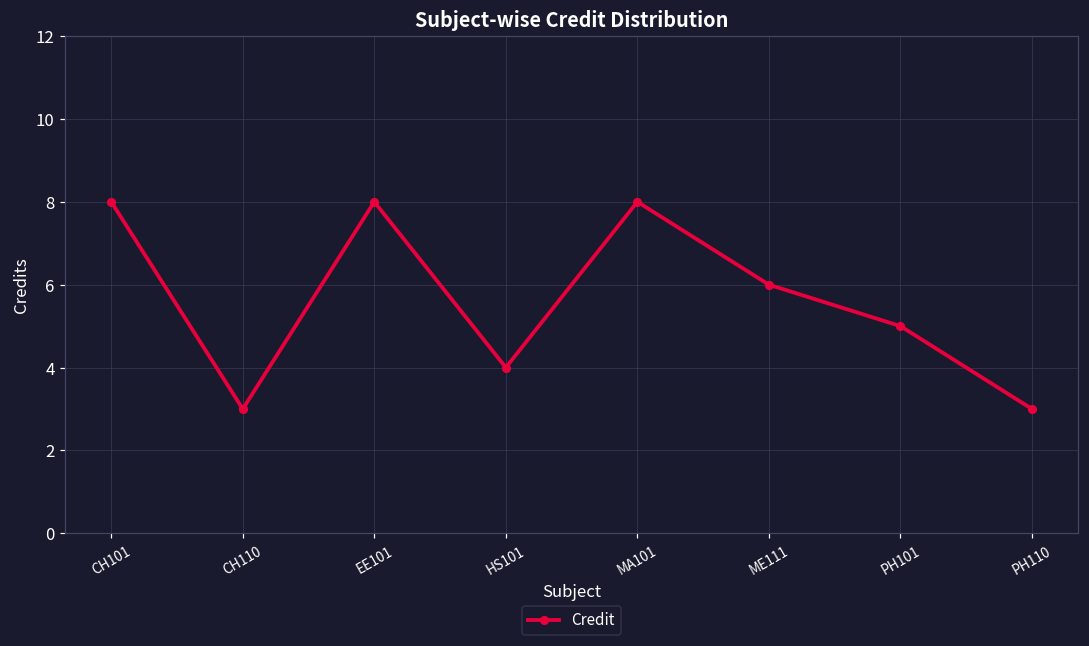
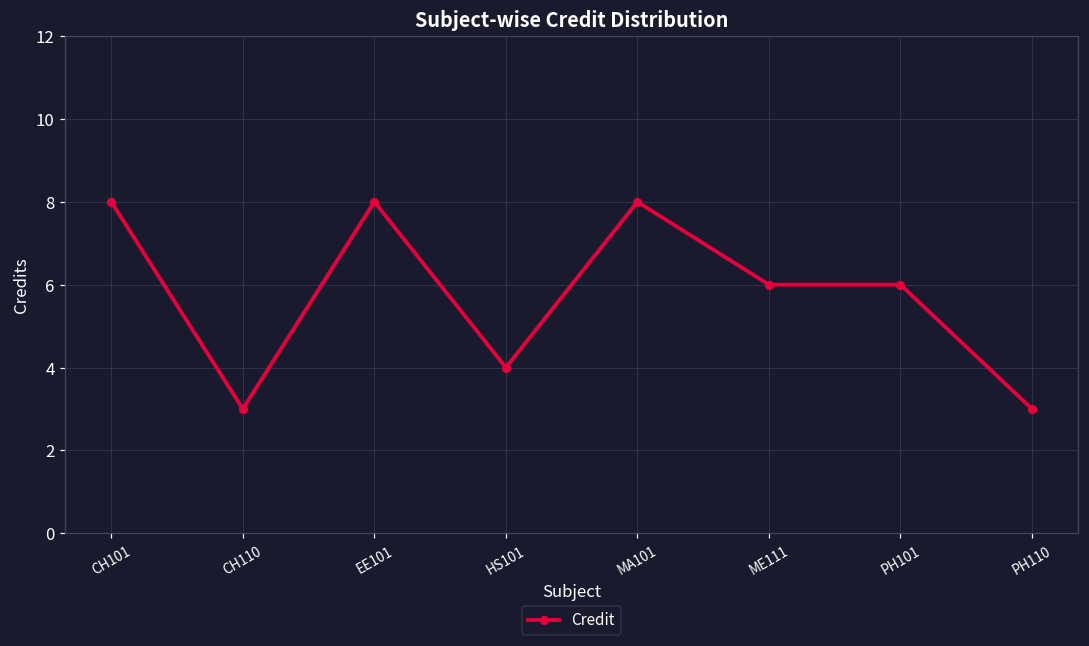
  {
    "CH101": 8,
    "CH110": 3,
    "EE101": 8,
    "HS101": 4,
    "MA101": 8,
    "ME111": 6,
-   "PH101": 5,
+   "PH101": 6,
    "PH110": 3
  }
